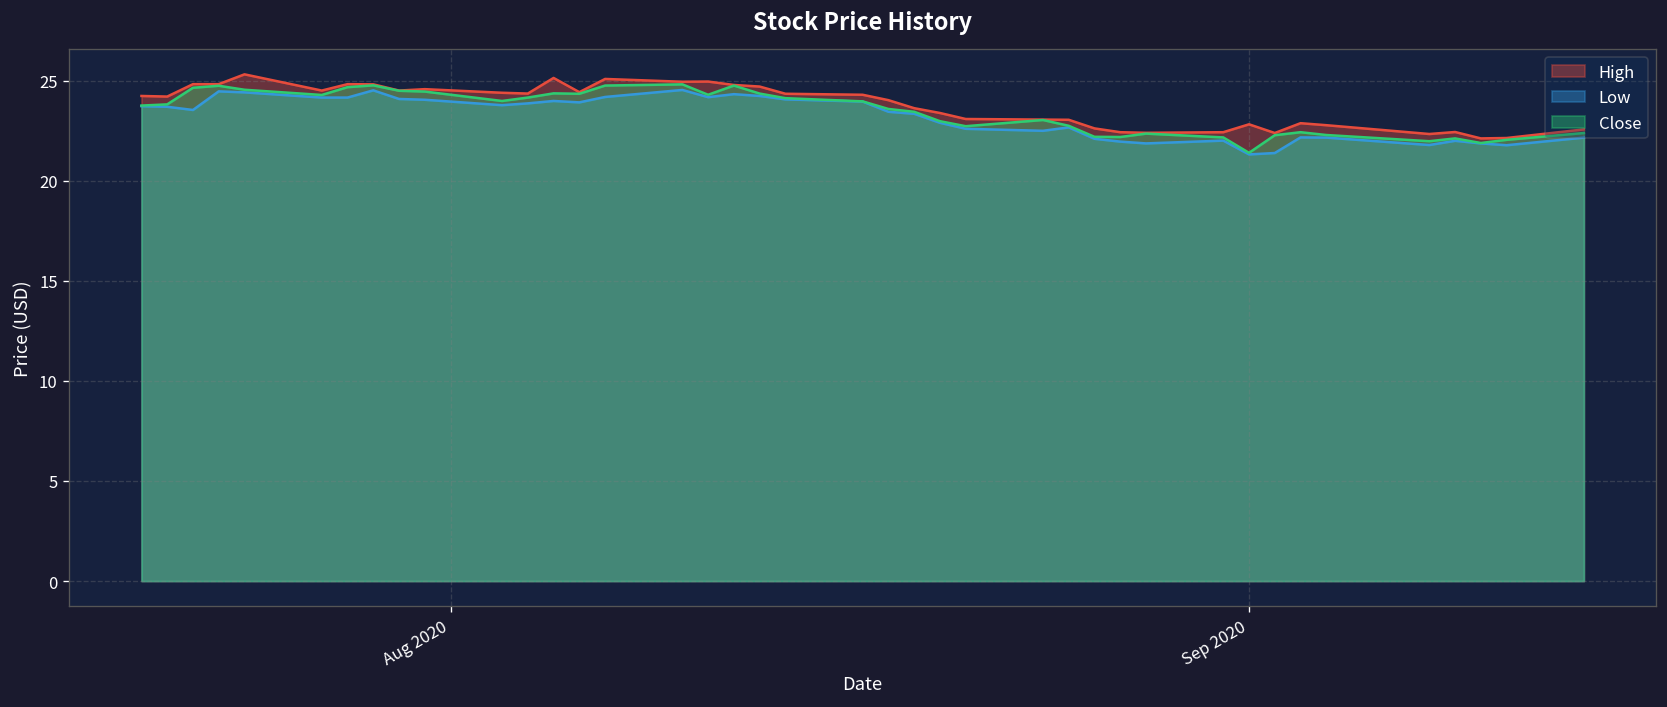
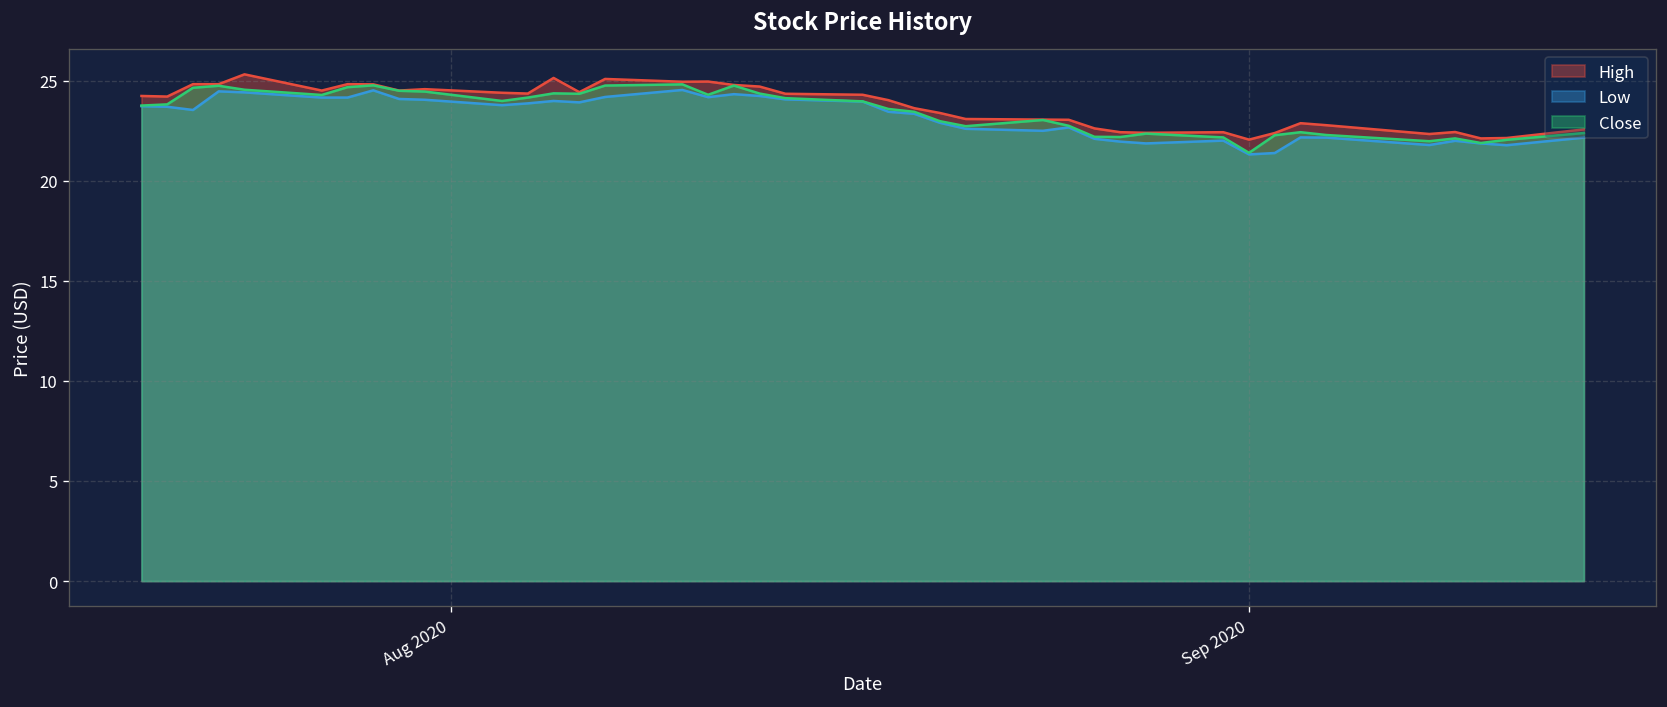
  {
    "High": {
-     "Sep 2020": 22.8
+     "Sep 2020": 22.0
    }
  }
